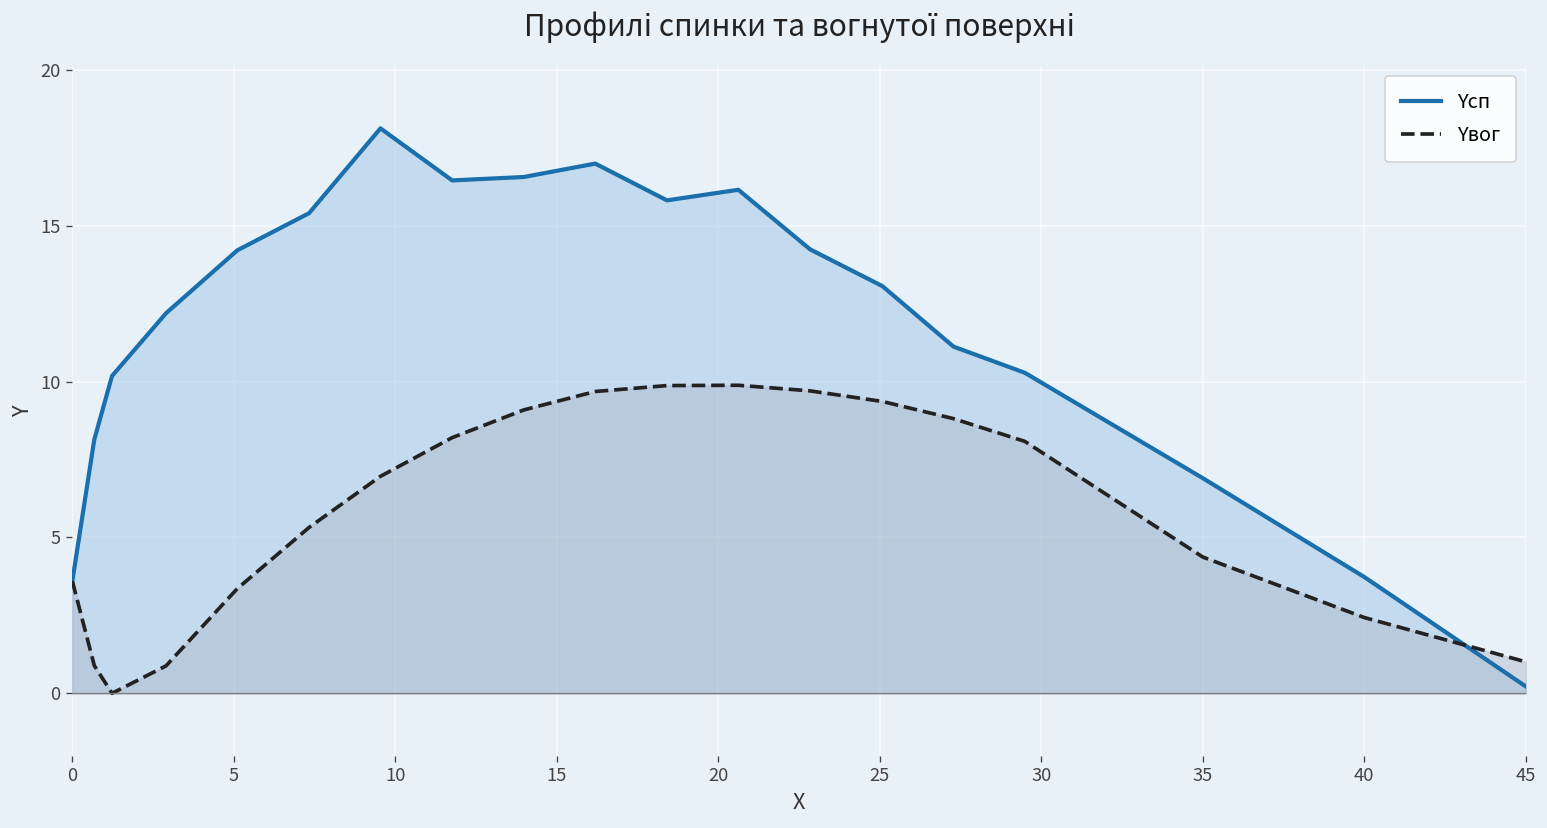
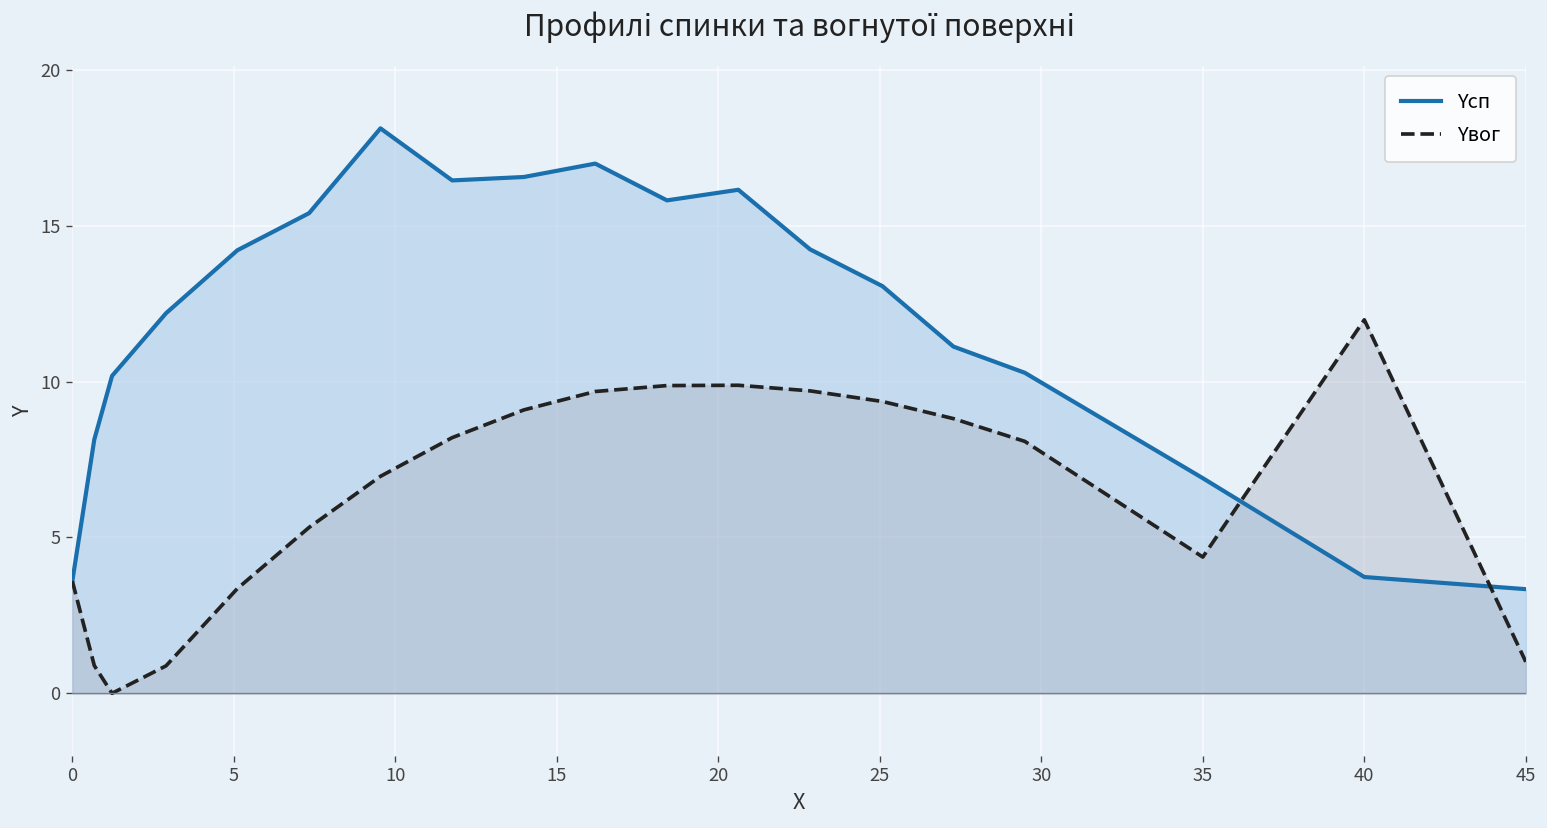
  {
    "Yсп": {
      "35": 6.9,
      "40": 3.7,
-     "45": 0.2
+     "45": 3.3
    },
    "Yвог": {
      "35": 4.4,
-     "40": 2.4,
+     "40": 12.0,
      "45": 1.0
    }
  }
